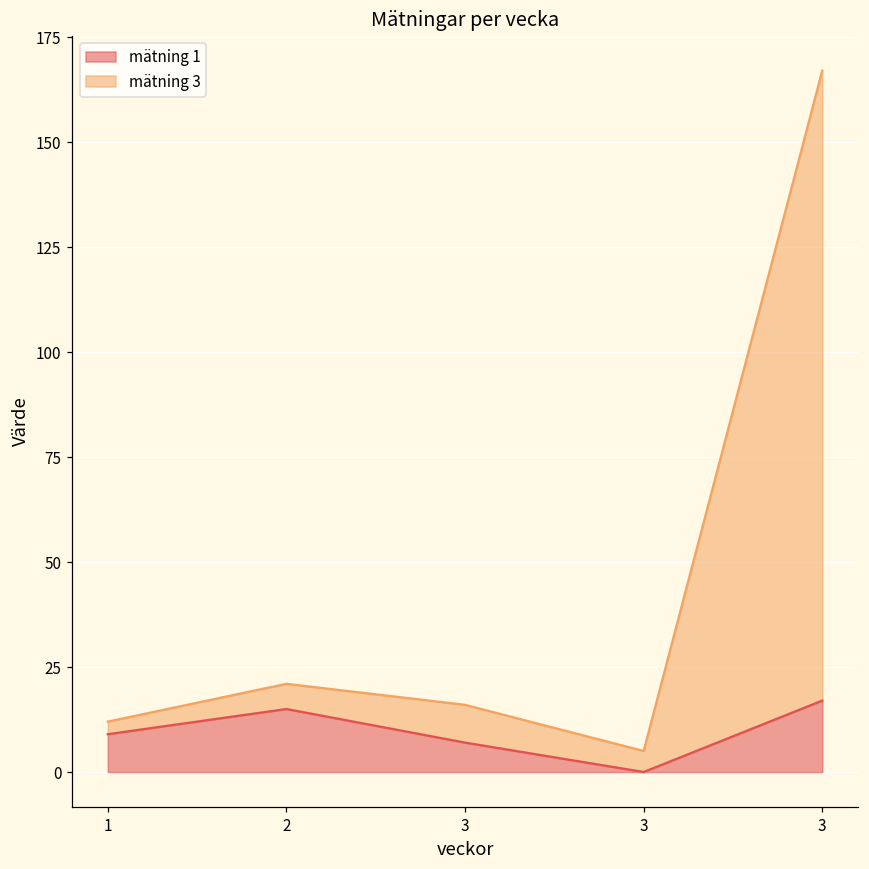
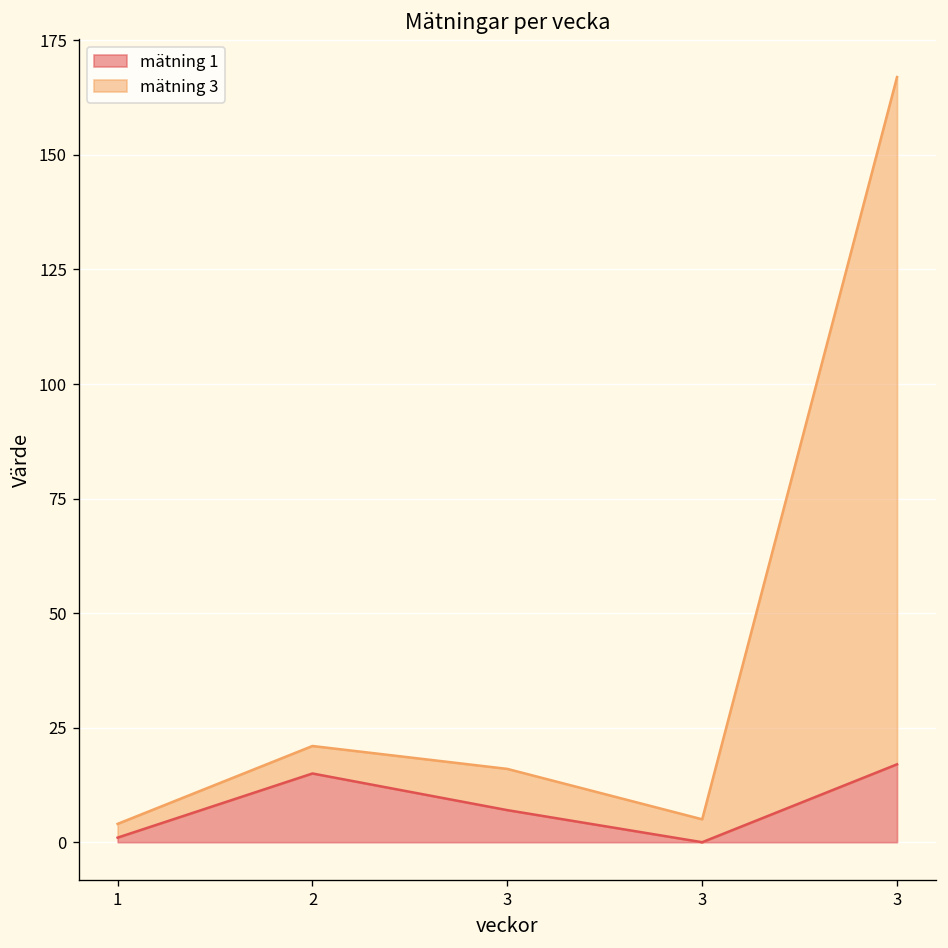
  {
    "mätning 1": {
-     "1": 9,
+     "1": 1,
      "2": 15
    },
    "mätning 3": {
      "1": 3,
      "2": 6
    }
  }
